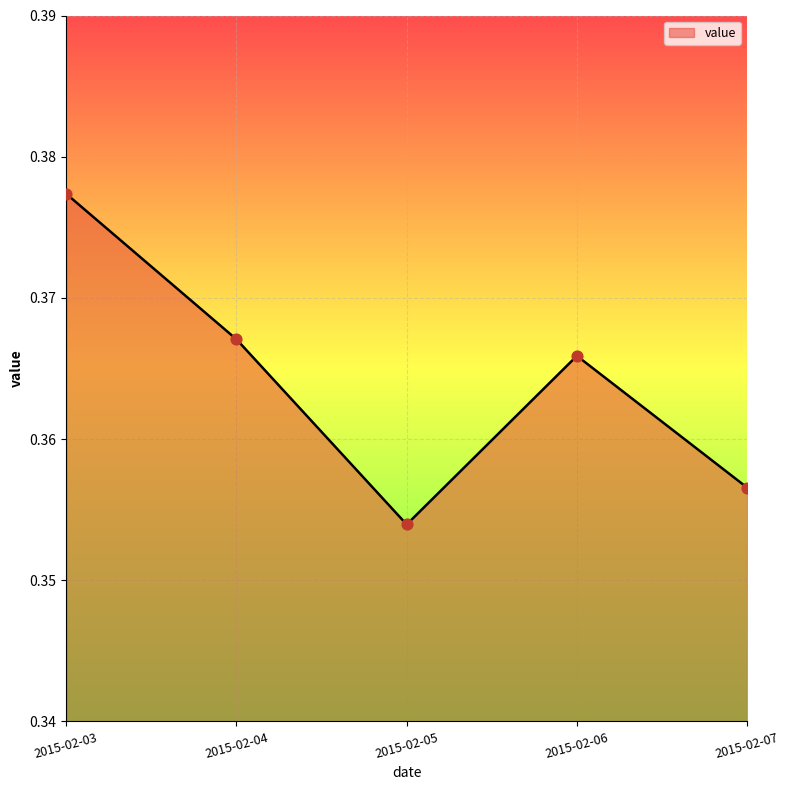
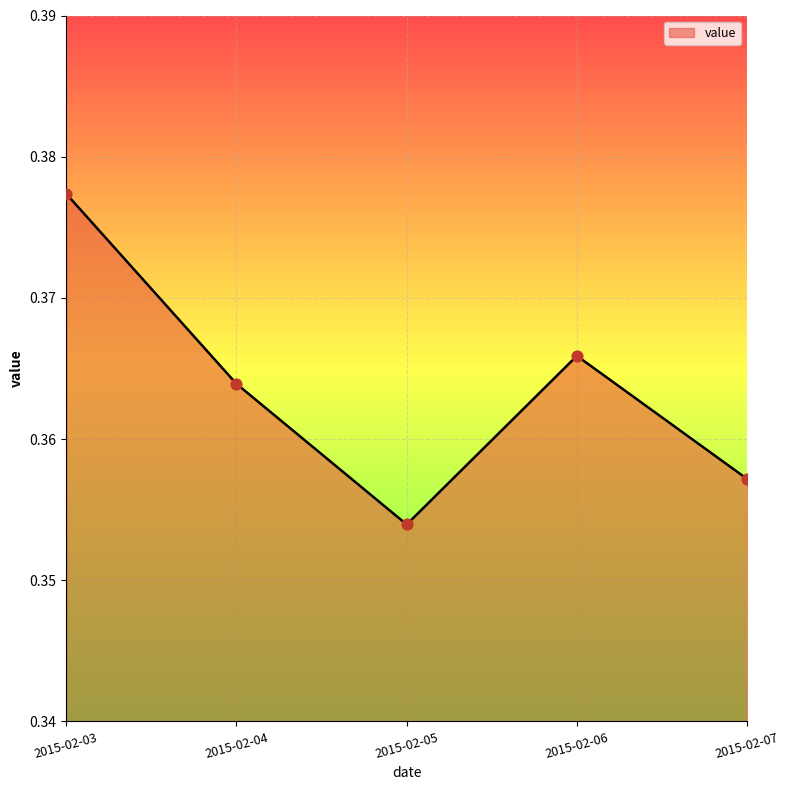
  {
    "2015-02-03": 0.3774,
-   "2015-02-04": 0.3671,
+   "2015-02-04": 0.3639,
    "2015-02-05": 0.3539,
    "2015-02-06": 0.3659,
-   "2015-02-07": 0.3566
+   "2015-02-07": 0.3572
  }
